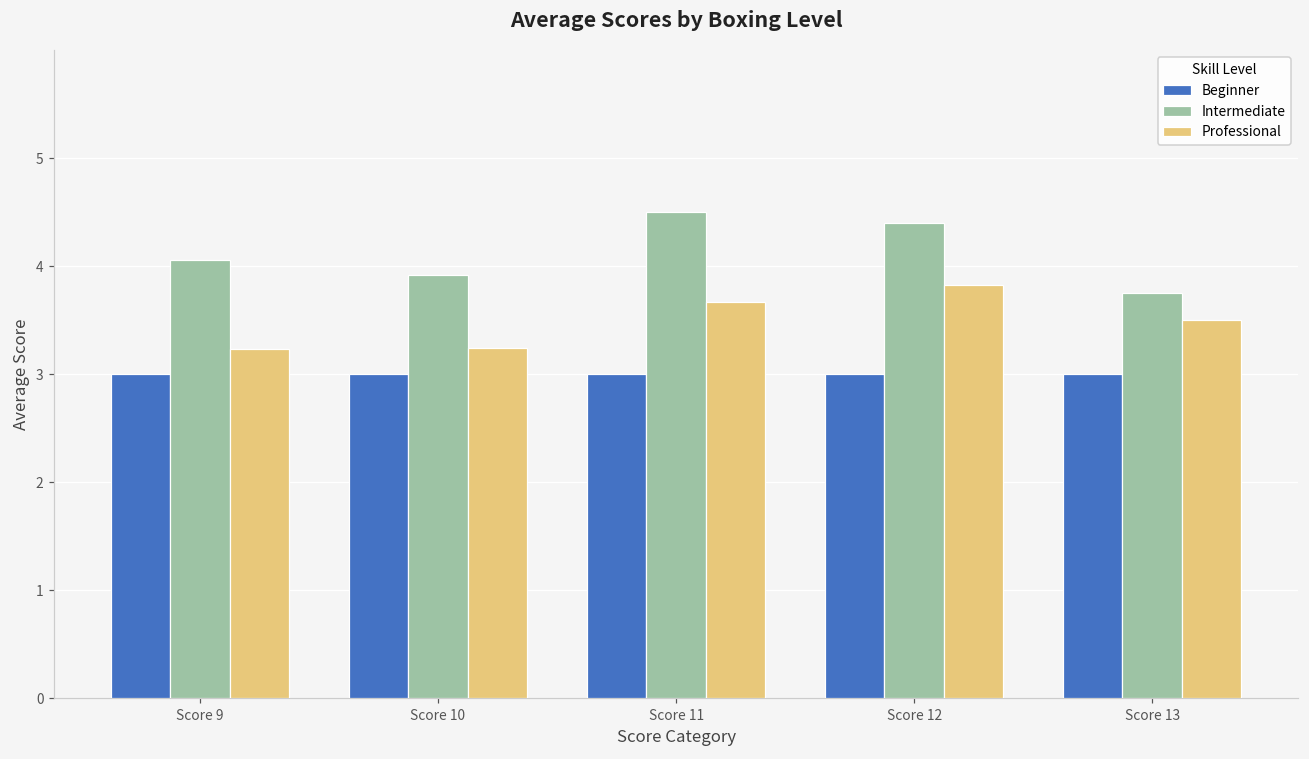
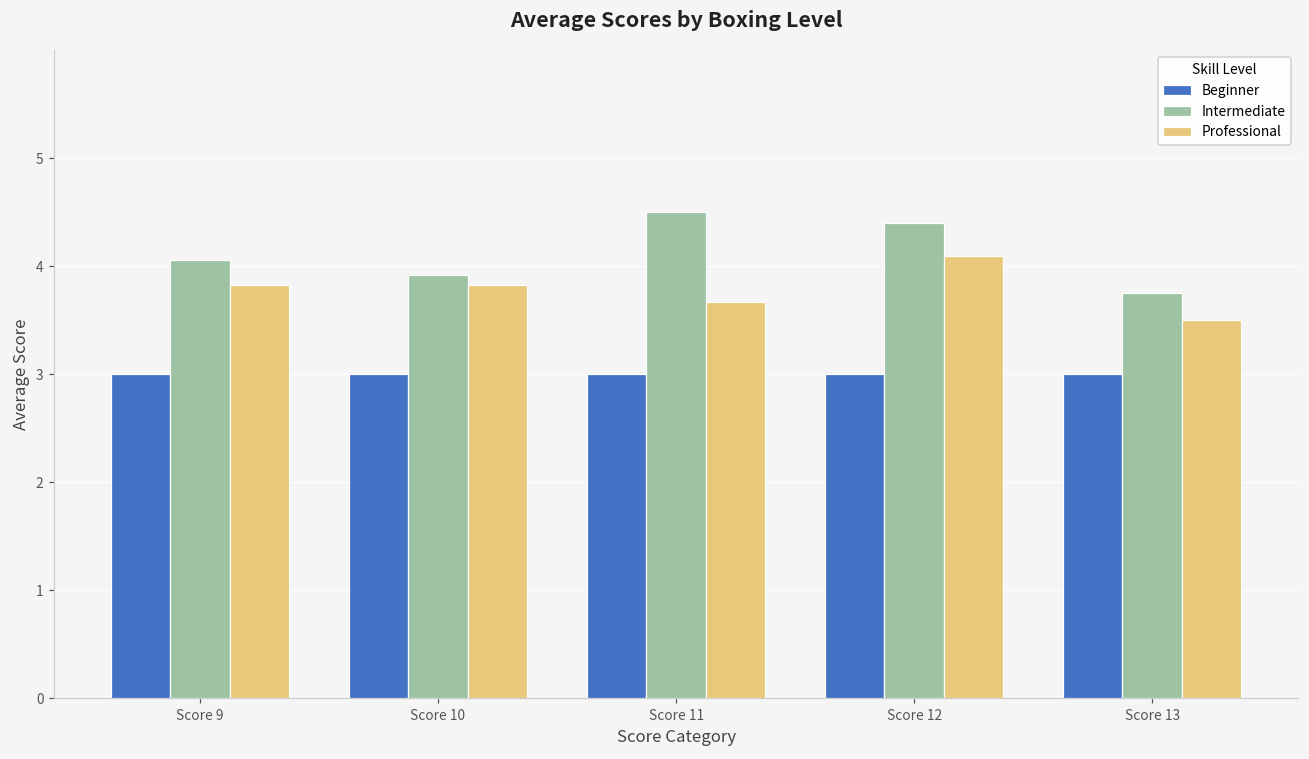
  {
    "Beginner": {
      "Score 9": 3.0,
      "Score 10": 3.0,
      "Score 11": 3.0,
      "Score 12": 3.0,
      "Score 13": 3.0
    },
    "Intermediate": {
      "Score 9": 4.1,
      "Score 10": 3.9,
      "Score 11": 4.5,
      "Score 12": 4.4,
      "Score 13": 3.8
    },
    "Professional": {
-     "Score 9": 3.2,
-     "Score 10": 3.2,
+     "Score 9": 3.8,
+     "Score 10": 3.8,
      "Score 11": 3.7,
-     "Score 12": 3.8,
+     "Score 12": 4.1,
      "Score 13": 3.5
    }
  }
